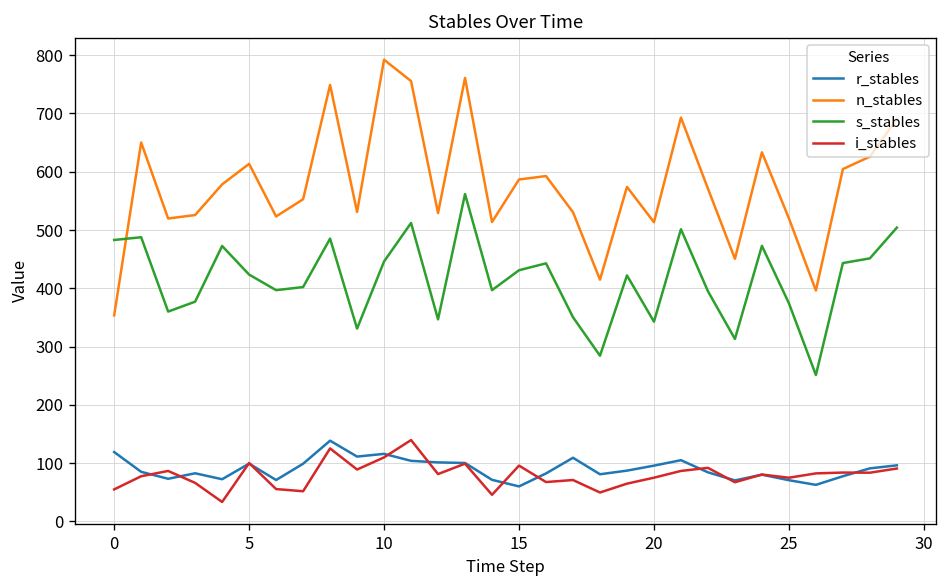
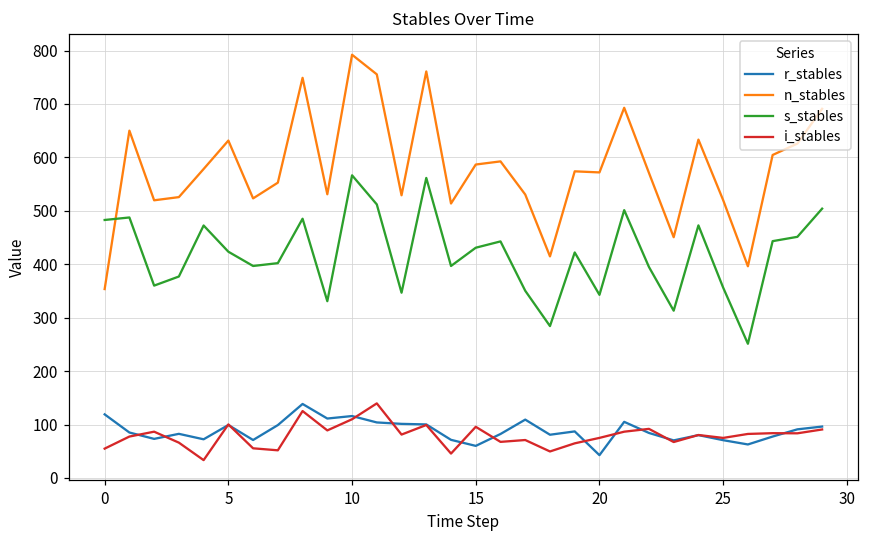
  {
    "r_stables": {
      "0": 120,
      "10": 120,
      "15": 60,
-     "20": 100
+     "20": 40
    },
    "n_stables": {
      "0": 350,
-     "5": 610,
+     "5": 630,
      "10": 790,
      "15": 590,
-     "20": 510,
+     "20": 570,
      "25": 520
    },
    "s_stables": {
      "0": 480,
      "5": 420,
-     "10": 450,
+     "10": 570,
      "15": 430,
      "20": 340,
-     "25": 370
+     "25": 360
    },
    "i_stables": {
      "0": 50,
      "10": 110,
      "15": 100,
      "20": 70
    }
  }
